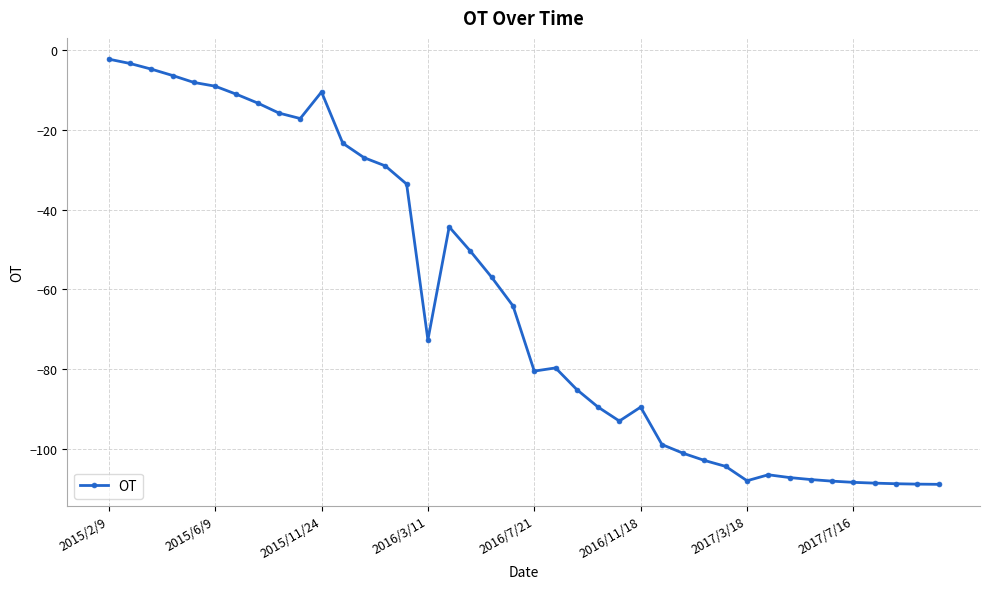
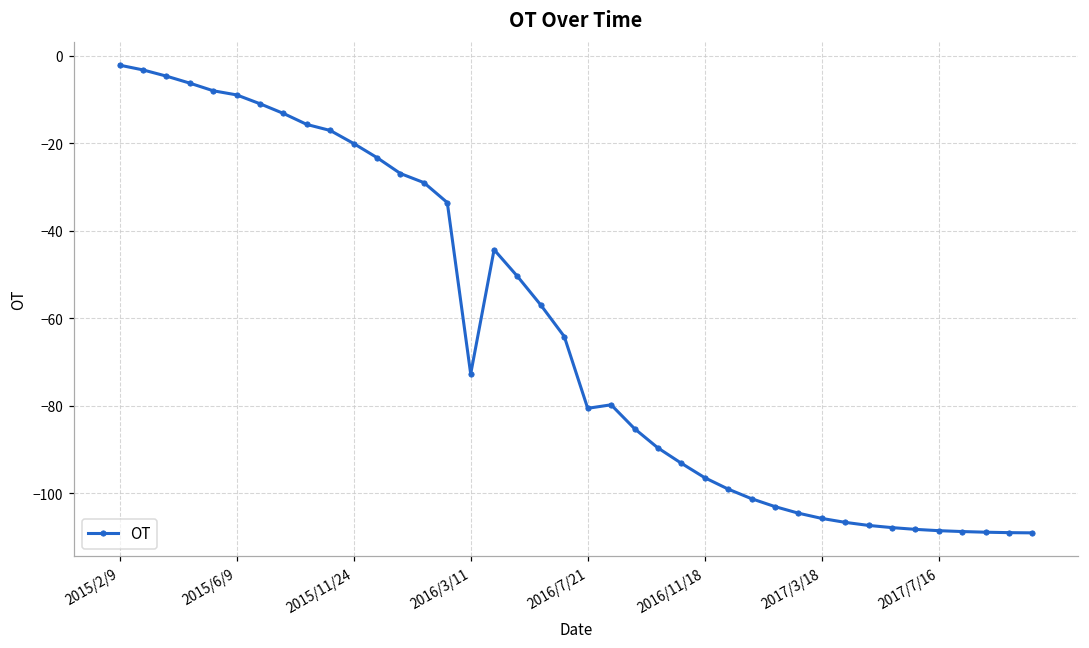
  {
    "2015/2/9": -2,
    "2015/6/9": -9,
-   "2015/11/24": -10,
+   "2015/11/24": -20,
    "2016/3/11": -73,
    "2016/7/21": -81,
-   "2016/11/18": -90,
-   "2017/3/18": -108,
+   "2016/11/18": -96,
+   "2017/3/18": -106,
    "2017/7/16": -109
  }
